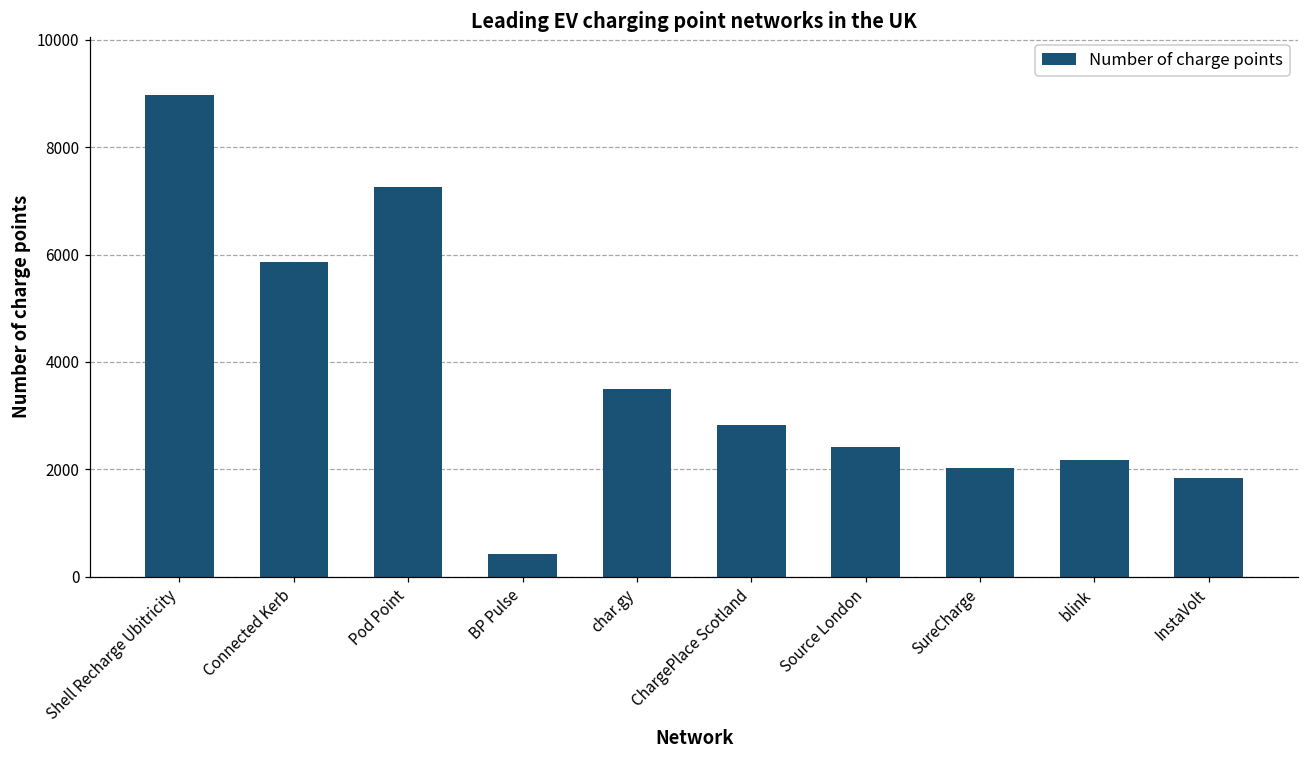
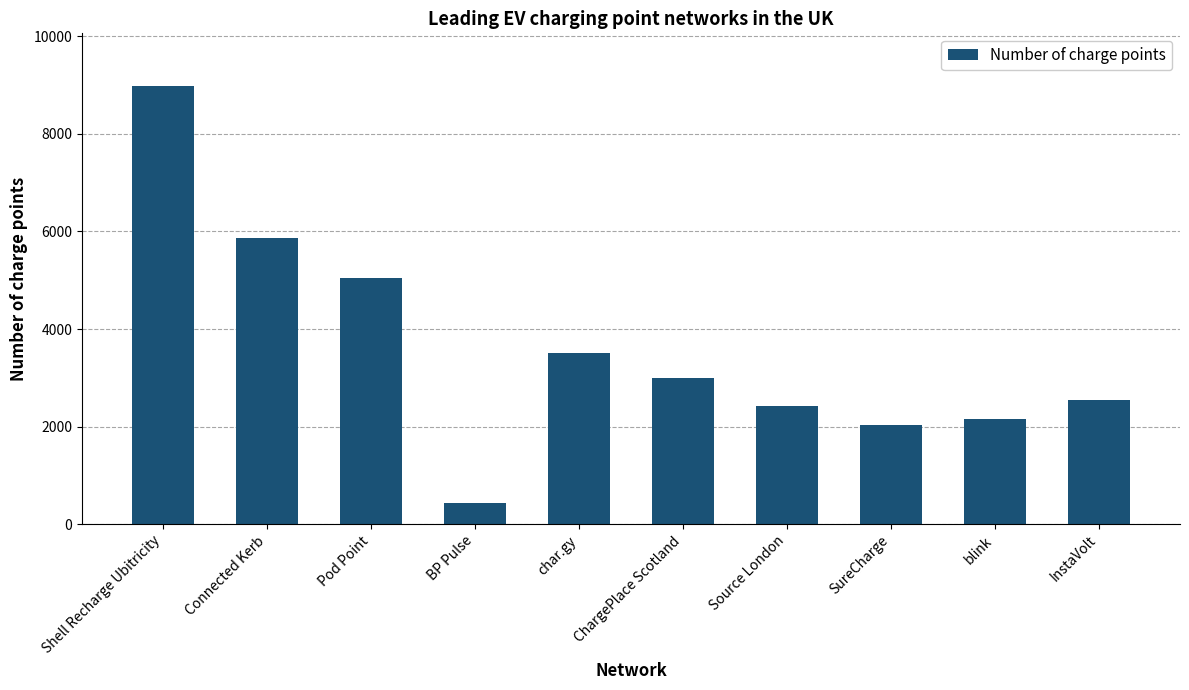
  {
    "Shell Recharge Ubitricity": 9000,
    "Connected Kerb": 5900,
-   "Pod Point": 7300,
+   "Pod Point": 5000,
    "BP Pulse": 400,
    "char.gy": 3500,
-   "ChargePlace Scotland": 2800,
+   "ChargePlace Scotland": 3000,
    "Source London": 2400,
    "SureCharge": 2000,
    "blink": 2200,
-   "InstaVolt": 1800
+   "InstaVolt": 2600
  }
